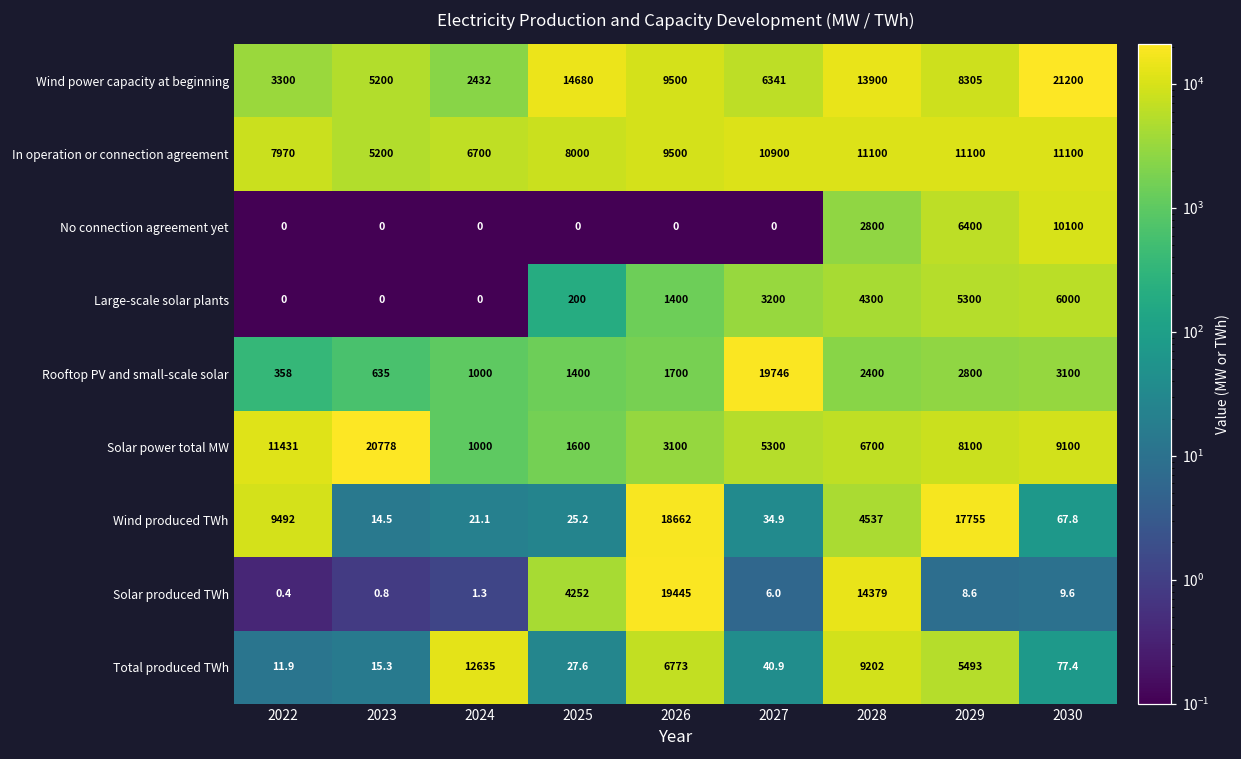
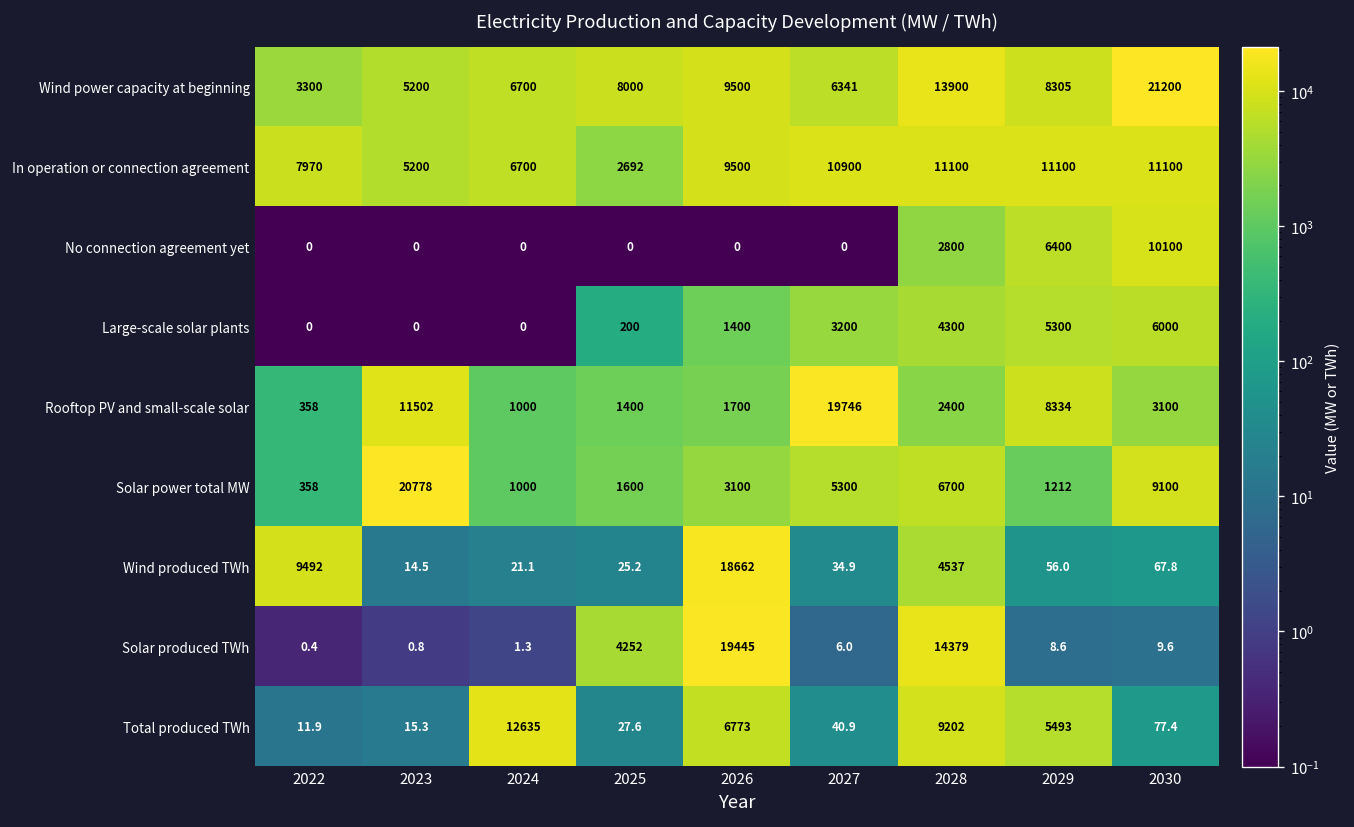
  {
    "Wind power capacity at beginning": {
      "2022": 3300,
      "2023": 5200,
-     "2024": 2432,
-     "2025": 14680,
+     "2024": 6700,
+     "2025": 8000,
      "2026": 9500,
      "2027": 6341,
      "2028": 13900,
      "2029": 8305,
      "2030": 21200
    },
    "In operation or connection agreement": {
      "2022": 7970,
      "2023": 5200,
      "2024": 6700,
-     "2025": 8000,
+     "2025": 2692,
      "2026": 9500,
      "2027": 10900,
      "2028": 11100,
      "2029": 11100,
      "2030": 11100
    },
    "No connection agreement yet": {
      "2022": 0,
      "2023": 0,
      "2024": 0,
      "2025": 0,
      "2026": 0,
      "2027": 0,
      "2028": 2800,
      "2029": 6400,
      "2030": 10100
    },
    "Large-scale solar plants": {
      "2022": 0,
      "2023": 0,
      "2024": 0,
      "2025": 200,
      "2026": 1400,
      "2027": 3200,
      "2028": 4300,
      "2029": 5300,
      "2030": 6000
    },
    "Rooftop PV and small-scale solar": {
      "2022": 358,
-     "2023": 635,
+     "2023": 11502,
      "2024": 1000,
      "2025": 1400,
      "2026": 1700,
      "2027": 19746,
      "2028": 2400,
-     "2029": 2800,
+     "2029": 8334,
      "2030": 3100
    },
    "Solar power total MW": {
-     "2022": 11431,
+     "2022": 358,
      "2023": 20778,
      "2024": 1000,
      "2025": 1600,
      "2026": 3100,
      "2027": 5300,
      "2028": 6700,
-     "2029": 8100,
+     "2029": 1212,
      "2030": 9100
    },
    "Wind produced TWh": {
      "2022": 9492,
      "2023": 14.5,
      "2024": 21.1,
      "2025": 25.2,
      "2026": 18662,
      "2027": 34.9,
      "2028": 4537,
-     "2029": 17755,
+     "2029": 56.0,
      "2030": 67.8
    },
    "Solar produced TWh": {
      "2022": 0.4,
      "2023": 0.8,
      "2024": 1.3,
      "2025": 4252,
      "2026": 19445,
      "2027": 6.0,
      "2028": 14379,
      "2029": 8.6,
      "2030": 9.6
    },
    "Total produced TWh": {
      "2022": 11.9,
      "2023": 15.3,
      "2024": 12635,
      "2025": 27.6,
      "2026": 6773,
      "2027": 40.9,
      "2028": 9202,
      "2029": 5493,
      "2030": 77.4
    }
  }
